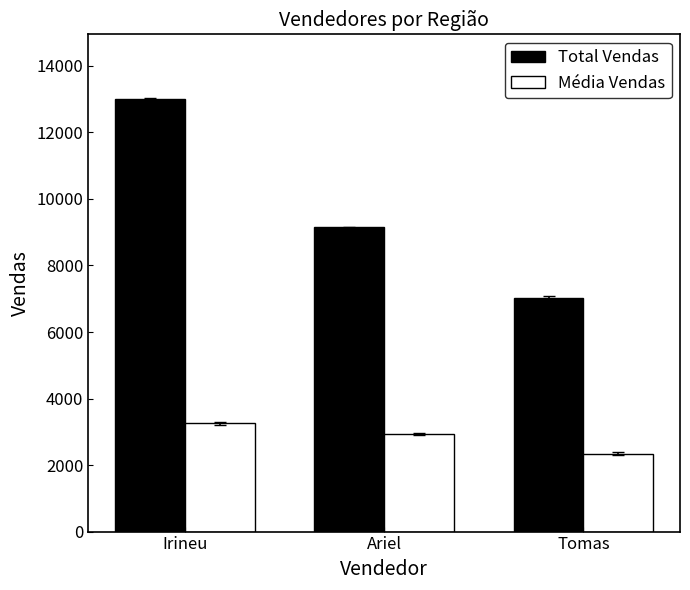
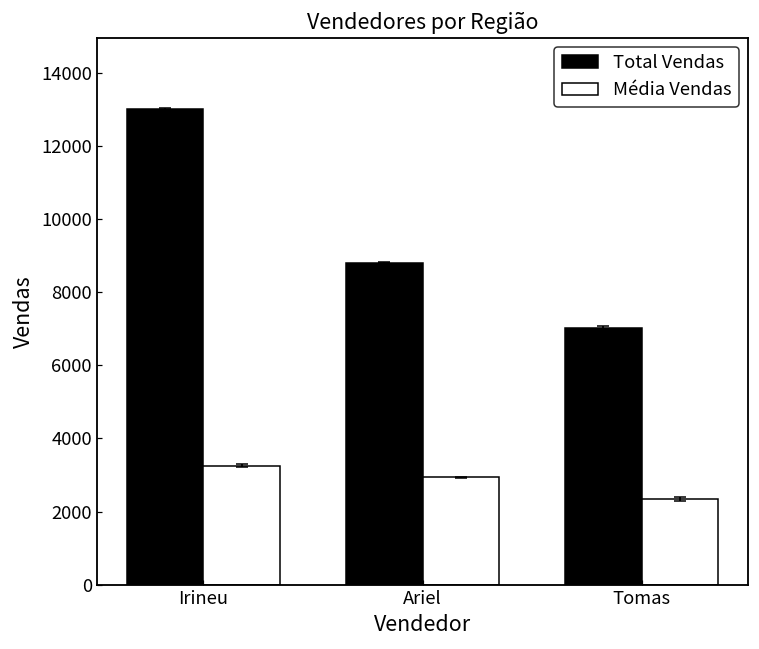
  {
    "Total Vendas": {
      "Irineu": 13000,
-     "Ariel": 9100,
+     "Ariel": 8800,
      "Tomas": 7000
    },
    "Média Vendas": {
      "Irineu": 3300,
      "Ariel": 2900,
      "Tomas": 2300
    }
  }
